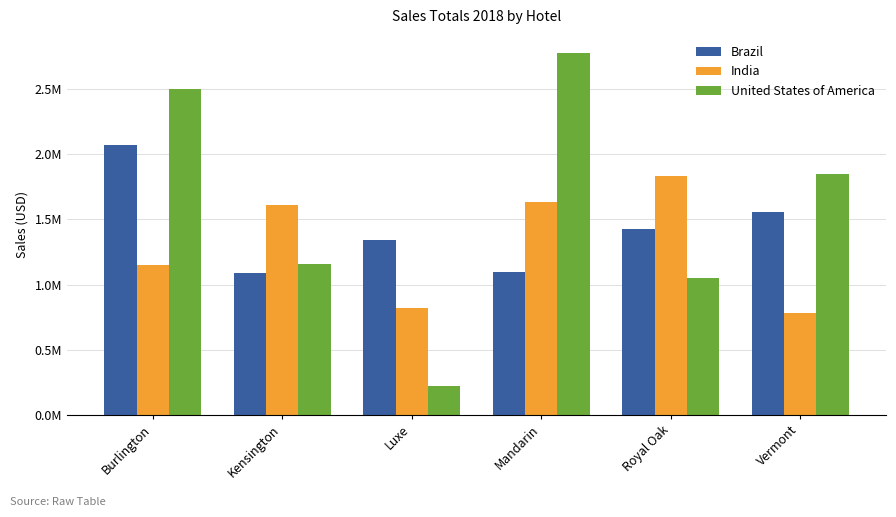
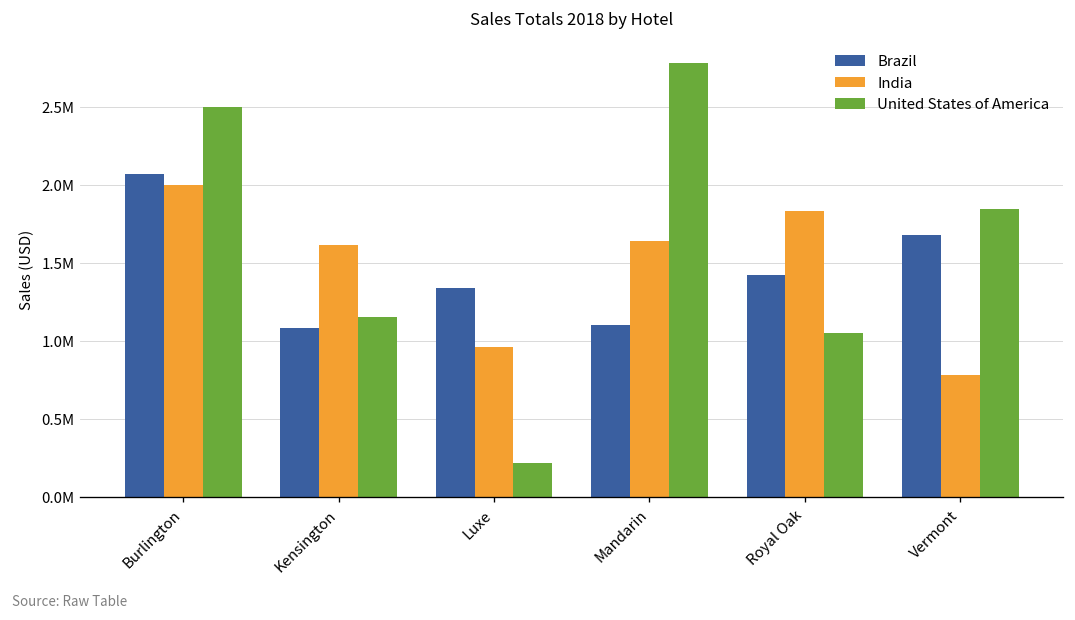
  {
    "Brazil": {
      "Burlington": 2070000,
      "Kensington": 1080000,
      "Luxe": 1340000,
      "Mandarin": 1100000,
      "Royal Oak": 1420000,
-     "Vermont": 1560000
+     "Vermont": 1680000
    },
    "India": {
-     "Burlington": 1150000,
+     "Burlington": 2000000,
      "Kensington": 1610000,
-     "Luxe": 820000,
+     "Luxe": 960000,
      "Mandarin": 1640000,
      "Royal Oak": 1830000,
      "Vermont": 780000
    },
    "United States of America": {
      "Burlington": 2500000,
      "Kensington": 1150000,
      "Luxe": 220000,
      "Mandarin": 2780000,
      "Royal Oak": 1050000,
      "Vermont": 1850000
    }
  }
